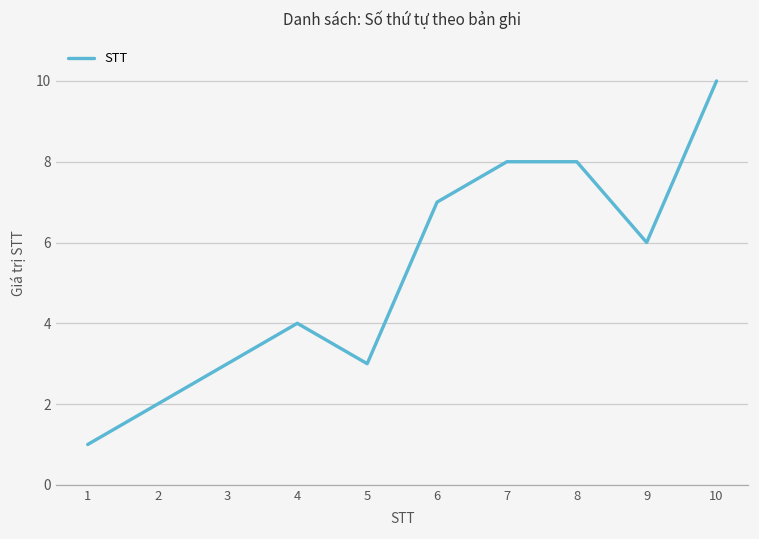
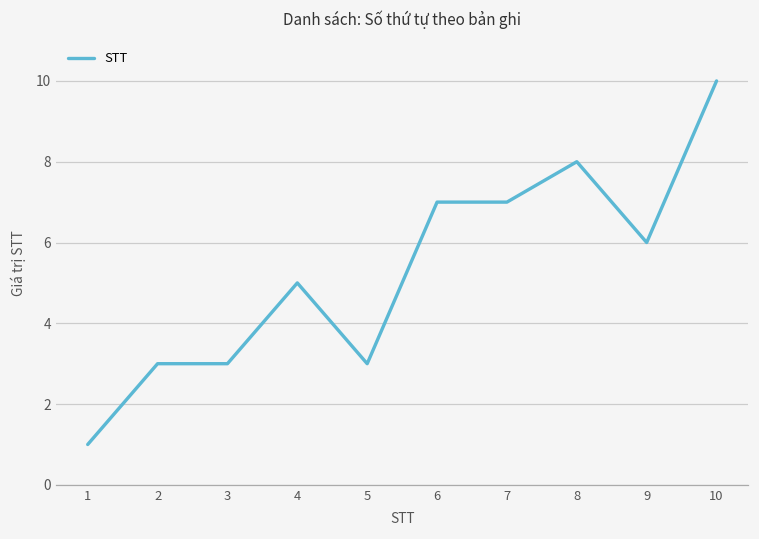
  {
    "1": 1,
-   "2": 2,
+   "2": 3,
    "3": 3,
-   "4": 4,
+   "4": 5,
    "5": 3,
    "6": 7,
-   "7": 8,
+   "7": 7,
    "8": 8,
    "9": 6,
    "10": 10
  }
